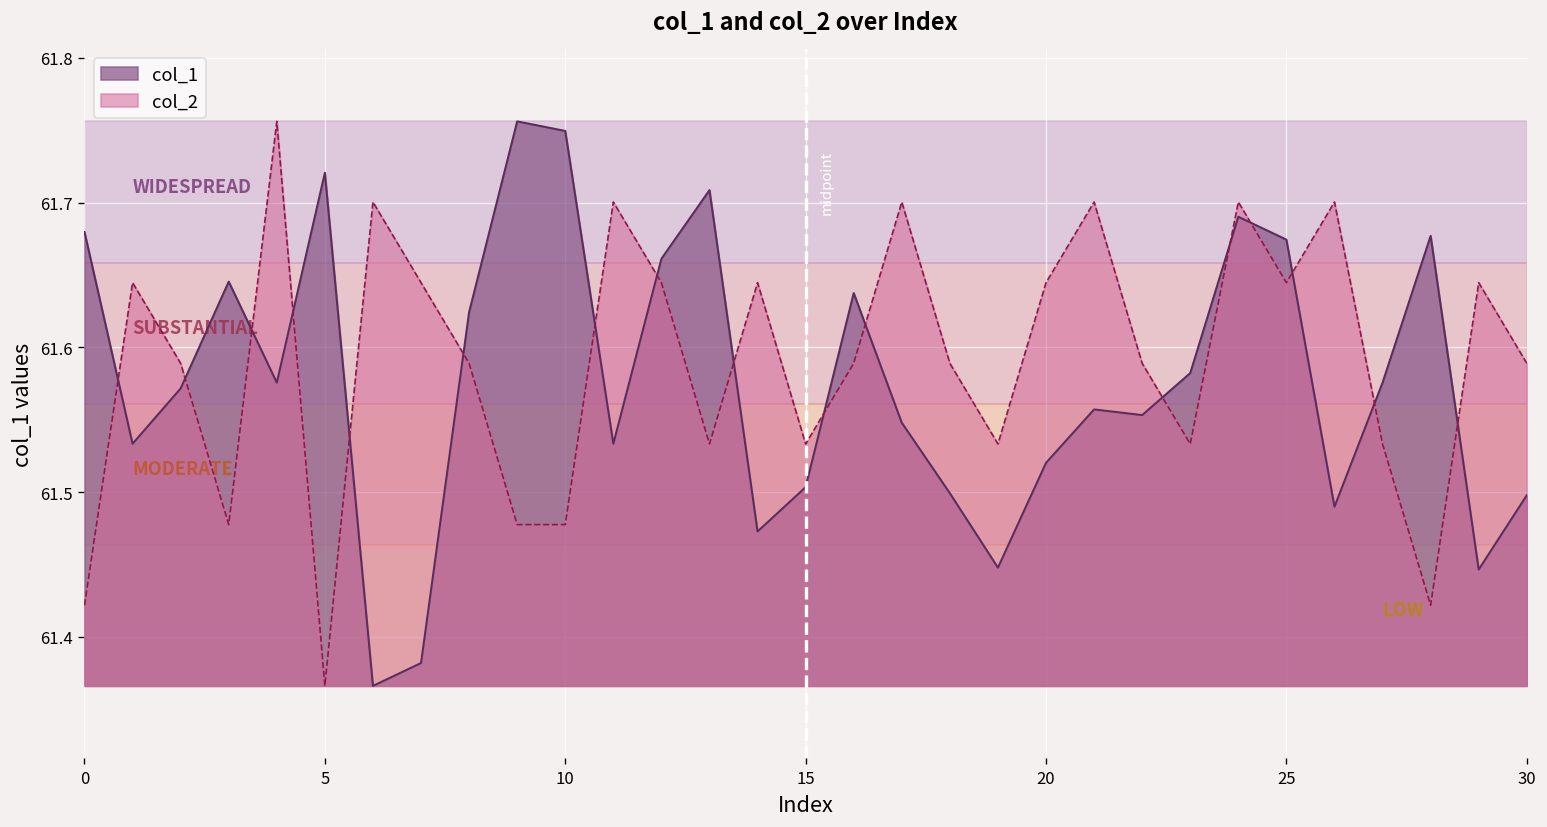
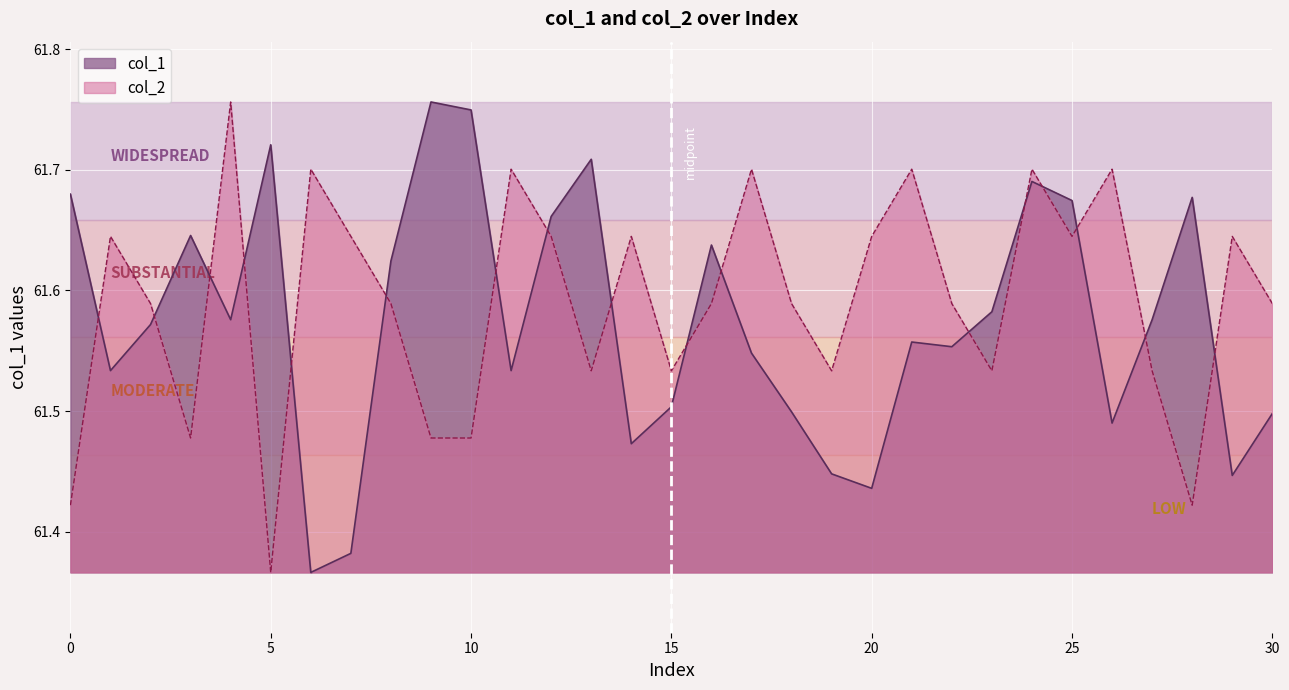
  {
    "col_1": {
      "0": 61.680,
      "5": 61.721,
      "10": 61.750,
      "15": 61.504,
-     "20": 61.520,
+     "20": 61.436,
      "25": 61.675,
      "30": 61.498
    },
    "col_2": {
      "0": 61.422,
      "5": 61.366,
      "10": 61.478,
      "15": 61.533,
      "20": 61.645,
      "25": 61.645,
      "30": 61.589
    }
  }
